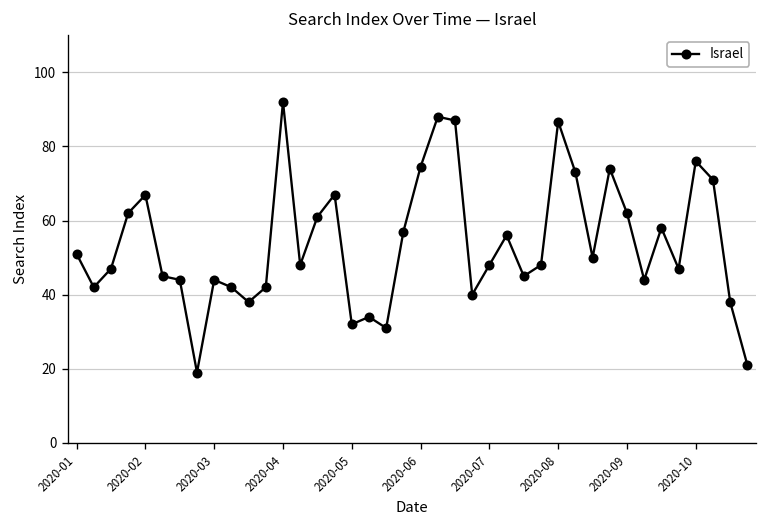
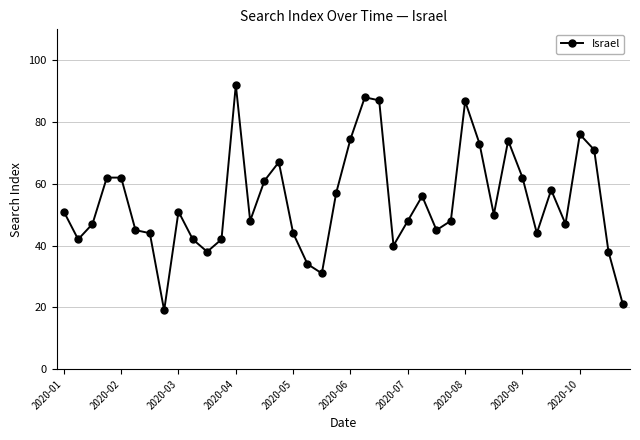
  {
    "2020-01": 51,
-   "2020-02": 67,
-   "2020-03": 44,
+   "2020-02": 62,
+   "2020-03": 51,
    "2020-04": 92,
-   "2020-05": 32,
+   "2020-05": 44,
    "2020-06": 75,
    "2020-07": 48,
    "2020-08": 87,
    "2020-09": 62,
    "2020-10": 76
  }
